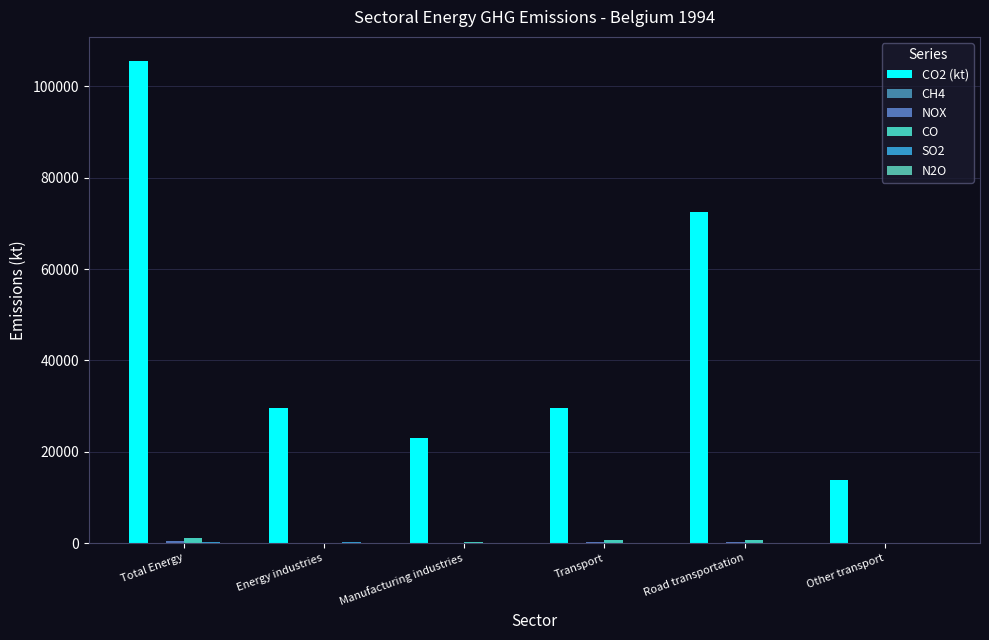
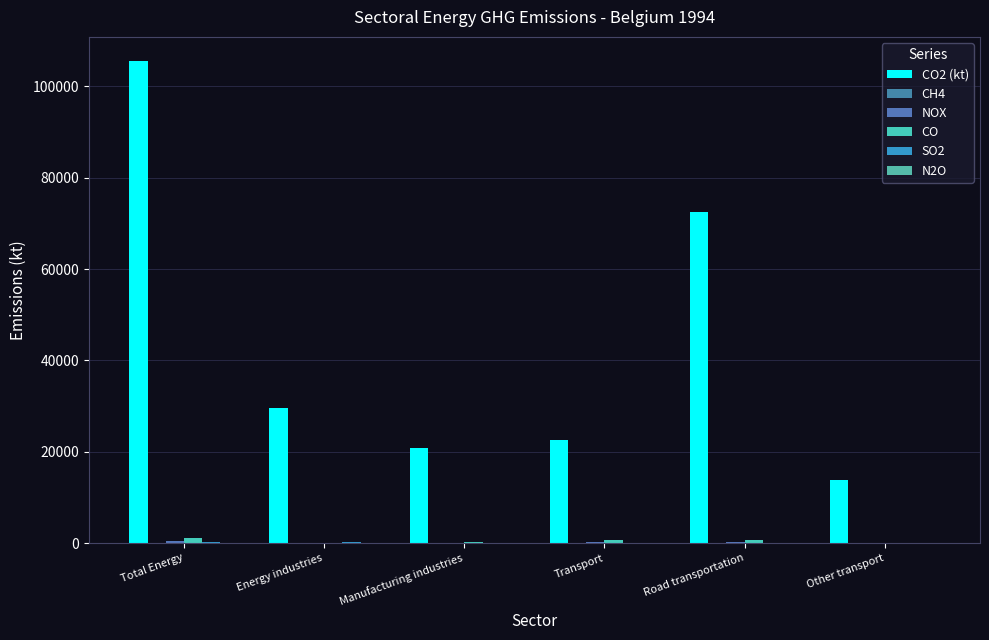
  {
    "CO2 (kt)": {
      "Total Energy": 106000,
      "Energy industries": 29000,
-     "Manufacturing industries": 23000,
-     "Transport": 29000,
+     "Manufacturing industries": 21000,
+     "Transport": 23000,
      "Road transportation": 73000,
      "Other transport": 14000
    }
  }
